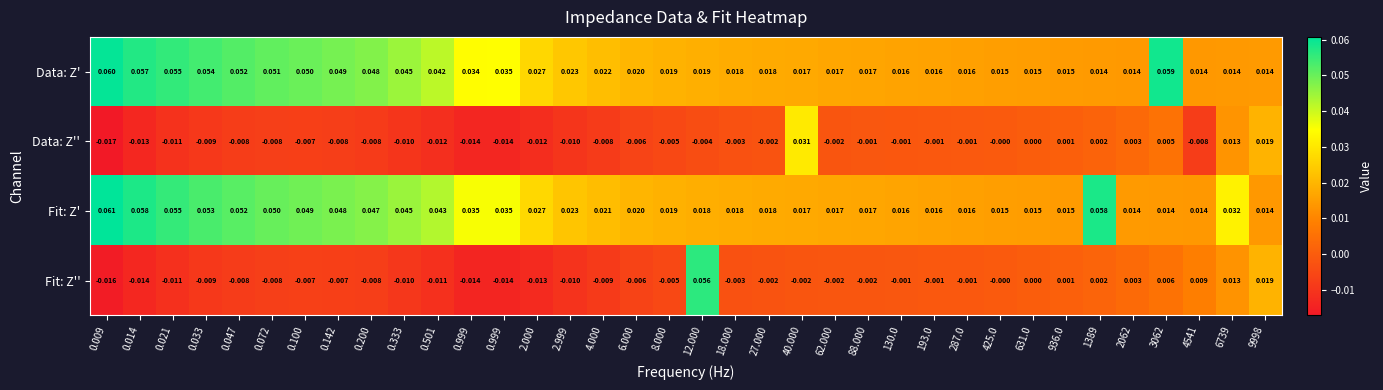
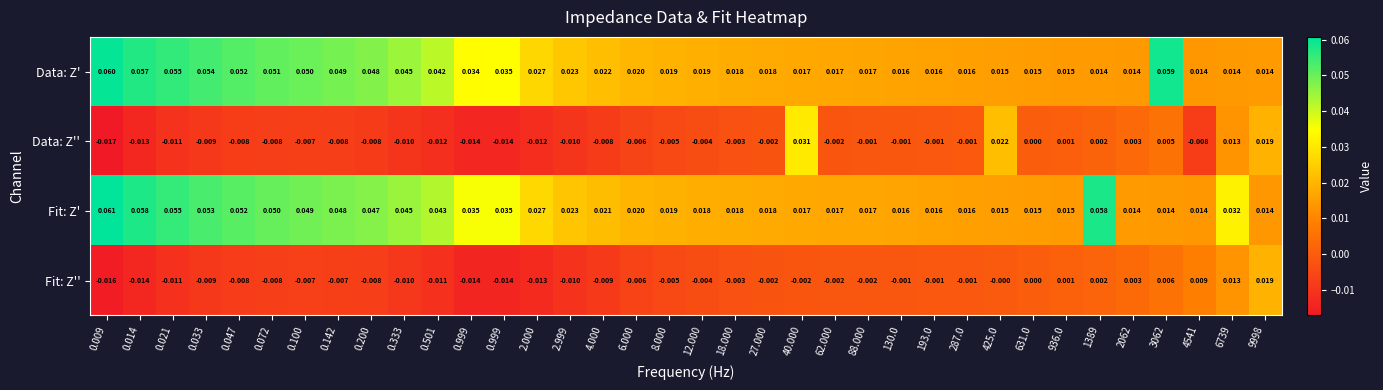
  {
    "Data: Z'": {
      "0.009": 0.060,
      "0.014": 0.057,
      "0.021": 0.055,
      "0.033": 0.054,
      "0.047": 0.052,
      "0.072": 0.051,
      "0.100": 0.050,
      "0.142": 0.049,
      "0.200": 0.048,
      "0.333": 0.045,
      "0.501": 0.042,
      "2.000": 0.027,
      "2.999": 0.023,
      "4.000": 0.022,
      "6.000": 0.020,
      "8.000": 0.019,
      "12.000": 0.019,
      "18.000": 0.018,
      "27.000": 0.018,
      "40.000": 0.017,
      "62.000": 0.017,
      "88.000": 0.017,
      "130.0": 0.016,
      "193.0": 0.016,
      "287.0": 0.016,
      "425.0": 0.015,
      "631.0": 0.015,
      "936.0": 0.015,
      "1389": 0.014,
      "2062": 0.014,
      "3062": 0.059,
      "4541": 0.014,
      "6739": 0.014,
      "9998": 0.014
    },
    "Data: Z''": {
      "0.009": -0.017,
      "0.014": -0.013,
      "0.021": -0.011,
      "0.033": -0.009,
      "0.047": -0.008,
      "0.072": -0.008,
      "0.100": -0.007,
      "0.142": -0.008,
      "0.200": -0.008,
      "0.333": -0.010,
      "0.501": -0.012,
      "2.000": -0.012,
      "2.999": -0.010,
      "4.000": -0.008,
      "6.000": -0.006,
      "8.000": -0.005,
      "12.000": -0.004,
      "18.000": -0.003,
      "27.000": -0.002,
      "40.000": 0.031,
      "62.000": -0.002,
      "88.000": -0.001,
      "130.0": -0.001,
      "193.0": -0.001,
      "287.0": -0.001,
-     "425.0": -0.000,
+     "425.0": 0.022,
      "631.0": 0.000,
      "936.0": 0.001,
      "1389": 0.002,
      "2062": 0.003,
      "3062": 0.005,
      "4541": -0.008,
      "6739": 0.013,
      "9998": 0.019
    },
    "Fit: Z'": {
      "0.009": 0.061,
      "0.014": 0.058,
      "0.021": 0.055,
      "0.033": 0.053,
      "0.047": 0.052,
      "0.072": 0.050,
      "0.100": 0.049,
      "0.142": 0.048,
      "0.200": 0.047,
      "0.333": 0.045,
      "0.501": 0.043,
      "2.000": 0.027,
      "2.999": 0.023,
      "4.000": 0.021,
      "6.000": 0.020,
      "8.000": 0.019,
      "12.000": 0.018,
      "18.000": 0.018,
      "27.000": 0.018,
      "40.000": 0.017,
      "62.000": 0.017,
      "88.000": 0.017,
      "130.0": 0.016,
      "193.0": 0.016,
      "287.0": 0.016,
      "425.0": 0.015,
      "631.0": 0.015,
      "936.0": 0.015,
      "1389": 0.058,
      "2062": 0.014,
      "3062": 0.014,
      "4541": 0.014,
      "6739": 0.032,
      "9998": 0.014
    },
    "Fit: Z''": {
      "0.009": -0.016,
      "0.014": -0.014,
      "0.021": -0.011,
      "0.033": -0.009,
      "0.047": -0.008,
      "0.072": -0.008,
      "0.100": -0.007,
      "0.142": -0.007,
      "0.200": -0.008,
      "0.333": -0.010,
      "0.501": -0.011,
      "2.000": -0.013,
      "2.999": -0.010,
      "4.000": -0.009,
      "6.000": -0.006,
      "8.000": -0.005,
-     "12.000": 0.056,
+     "12.000": -0.004,
      "18.000": -0.003,
      "27.000": -0.002,
      "40.000": -0.002,
      "62.000": -0.002,
      "88.000": -0.002,
      "130.0": -0.001,
      "193.0": -0.001,
      "287.0": -0.001,
      "425.0": -0.000,
      "631.0": 0.000,
      "936.0": 0.001,
      "1389": 0.002,
      "2062": 0.003,
      "3062": 0.006,
      "4541": 0.009,
      "6739": 0.013,
      "9998": 0.019
    }
  }
